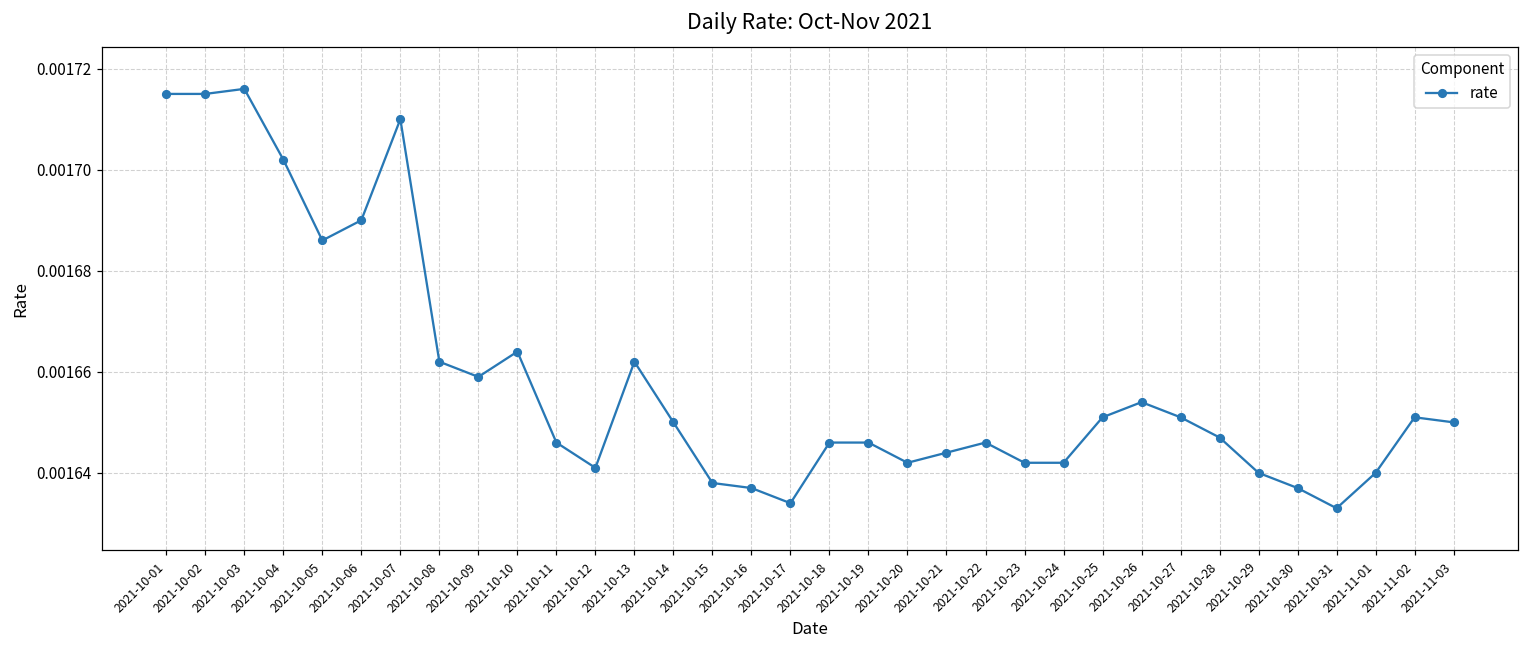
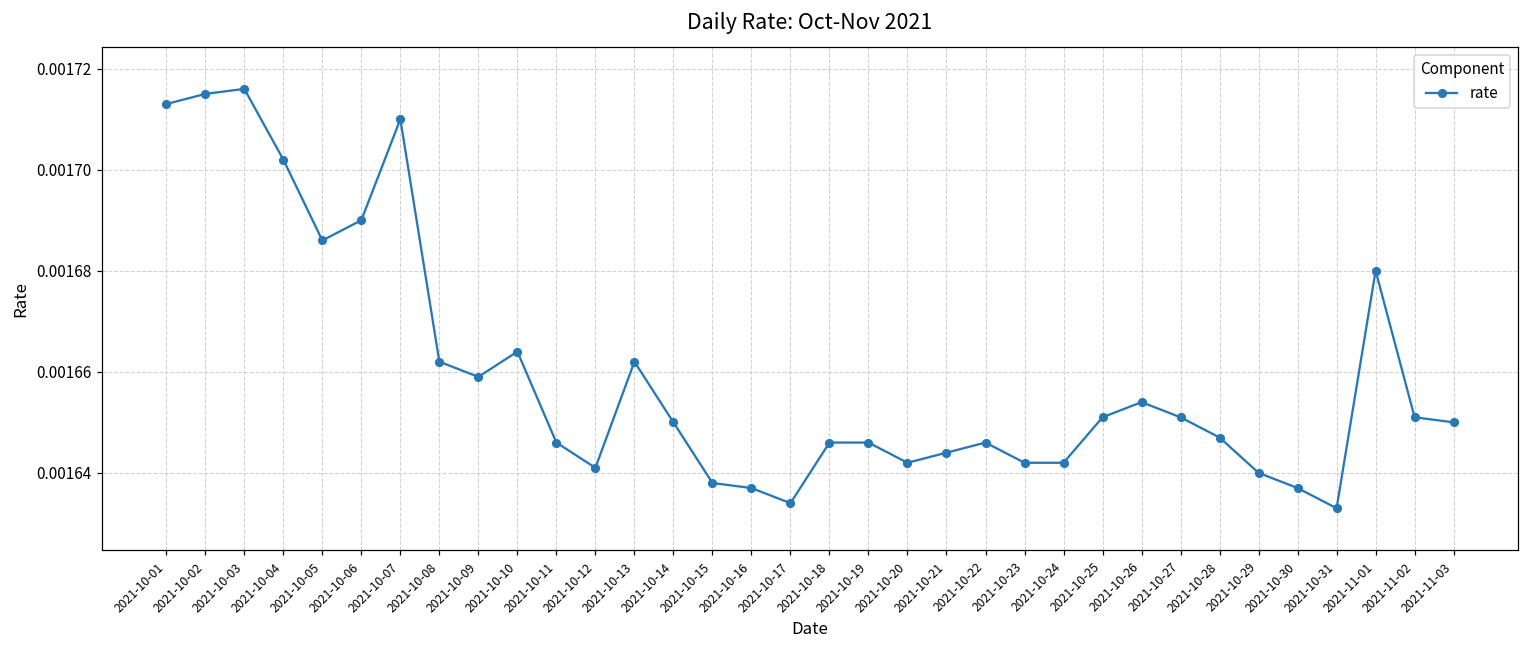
  {
-   "2021-10-01": 0.001715,
+   "2021-10-01": 0.001713,
    "2021-10-02": 0.001715,
    "2021-10-03": 0.001716,
    "2021-10-04": 0.001702,
    "2021-10-05": 0.001686,
    "2021-10-06": 0.001690,
    "2021-10-07": 0.001710,
    "2021-10-08": 0.001662,
    "2021-10-09": 0.001659,
    "2021-10-10": 0.001664,
    "2021-10-11": 0.001646,
    "2021-10-12": 0.001641,
    "2021-10-13": 0.001662,
    "2021-10-14": 0.001650,
    "2021-10-15": 0.001638,
    "2021-10-16": 0.001637,
    "2021-10-17": 0.001634,
    "2021-10-18": 0.001646,
    "2021-10-19": 0.001646,
    "2021-10-20": 0.001642,
    "2021-10-21": 0.001644,
    "2021-10-22": 0.001646,
    "2021-10-23": 0.001642,
    "2021-10-24": 0.001642,
    "2021-10-25": 0.001651,
    "2021-10-26": 0.001654,
    "2021-10-27": 0.001651,
    "2021-10-28": 0.001647,
    "2021-10-29": 0.001640,
    "2021-10-30": 0.001637,
    "2021-10-31": 0.001633,
-   "2021-11-01": 0.00164,
+   "2021-11-01": 0.00168,
    "2021-11-02": 0.001651,
    "2021-11-03": 0.001650
  }
